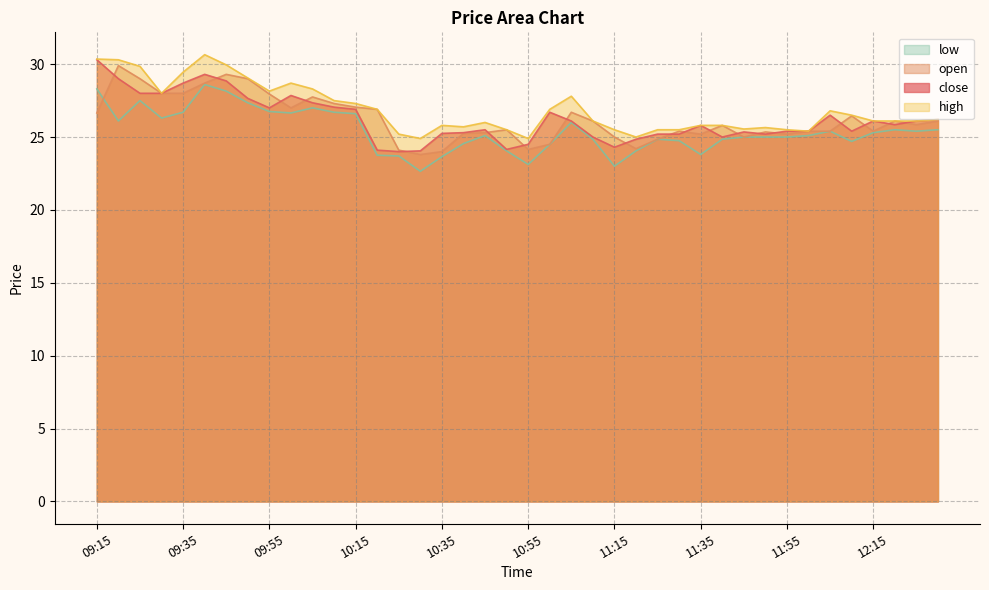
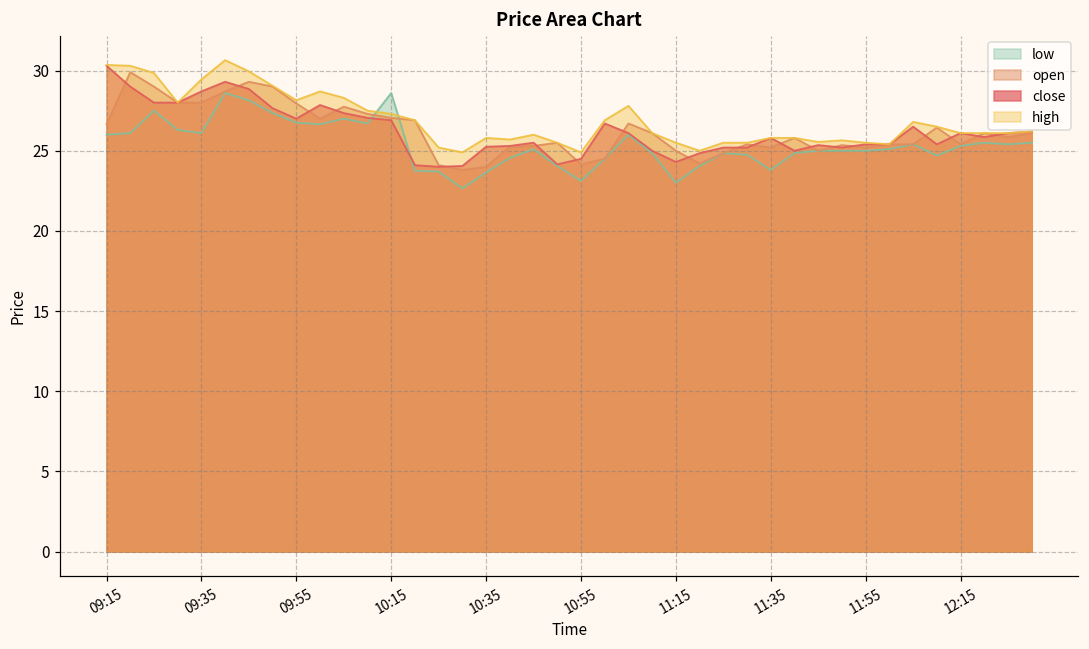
  {
    "low": {
-     "09:15": 28.3,
-     "09:35": 26.7,
+     "09:15": 26.0,
+     "09:35": 26.1,
      "09:55": 26.8,
-     "10:15": 26.6,
+     "10:15": 28.6,
      "10:35": 23.7,
      "10:55": 23.1,
      "11:15": 23.0,
      "11:35": 23.8,
      "11:55": 25.0
    }
  }
